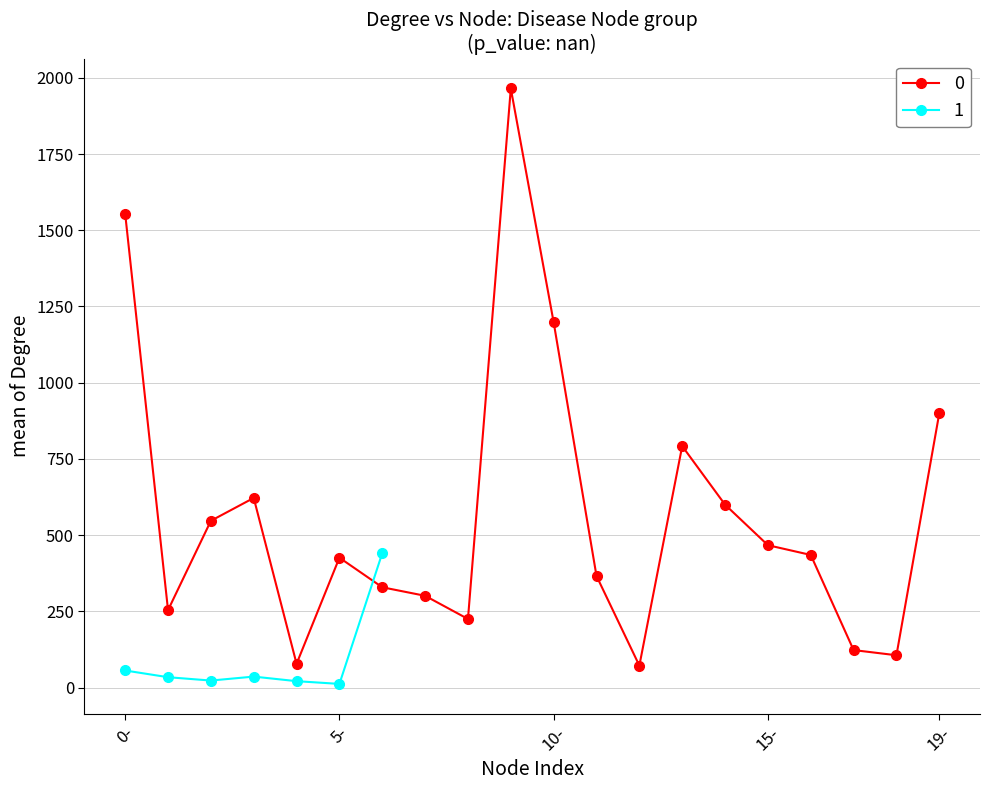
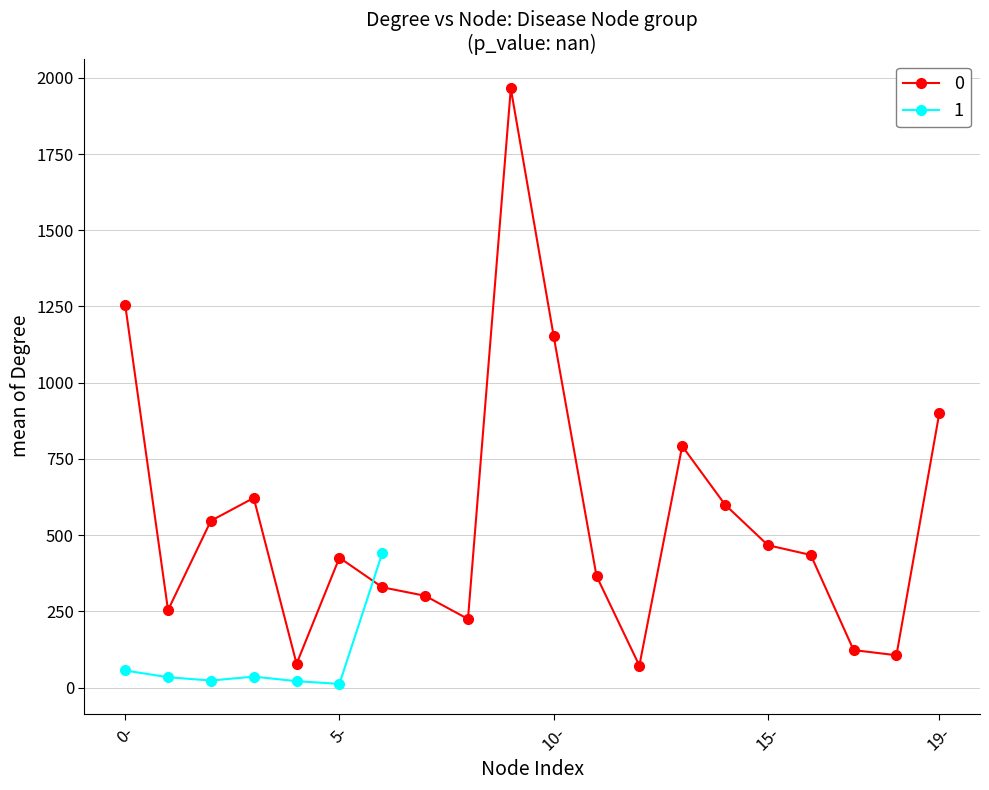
  {
    "0": {
-     "0-": 1550,
+     "0-": 1260,
      "5-": 430,
-     "10-": 1200,
+     "10-": 1150,
      "15-": 470,
      "19-": 900
    },
    "1": {
      "0-": 60,
      "5-": 10
    }
  }
